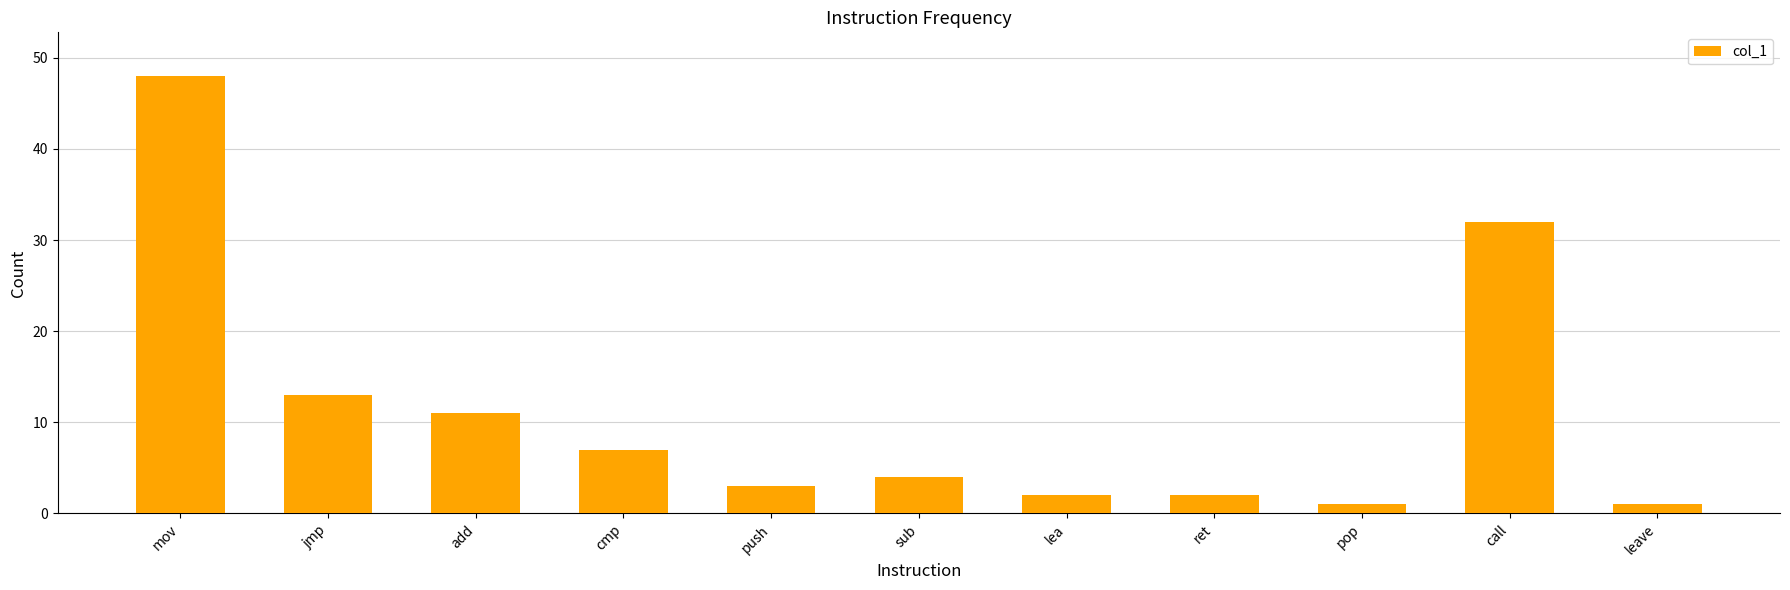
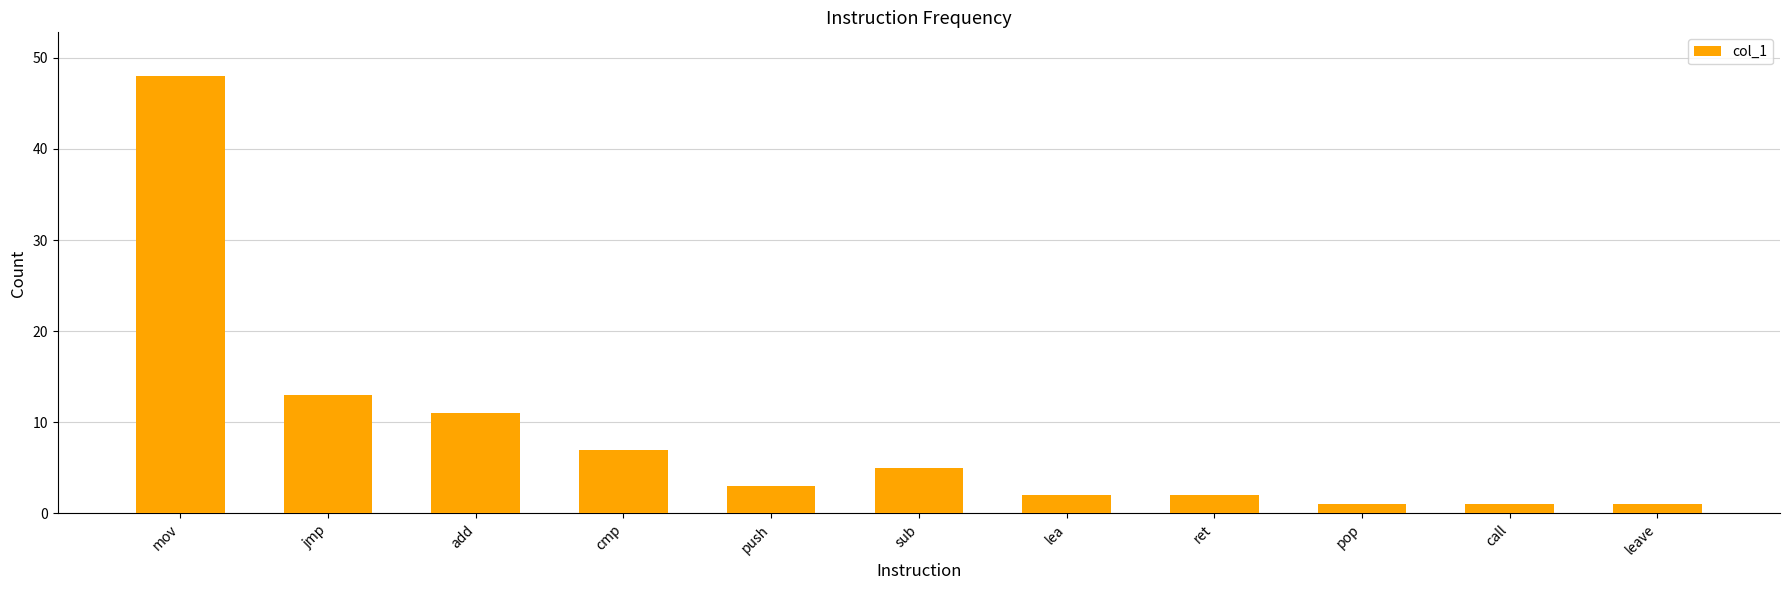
  {
    "mov": 48,
    "jmp": 13,
    "add": 11,
    "cmp": 7,
    "push": 3,
-   "sub": 4,
+   "sub": 5,
    "lea": 2,
    "ret": 2,
    "pop": 1,
-   "call": 32,
+   "call": 1,
    "leave": 1
  }
